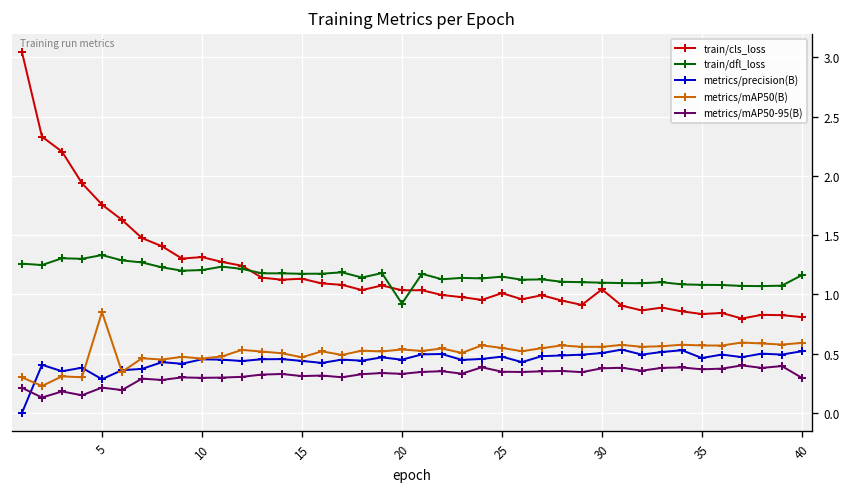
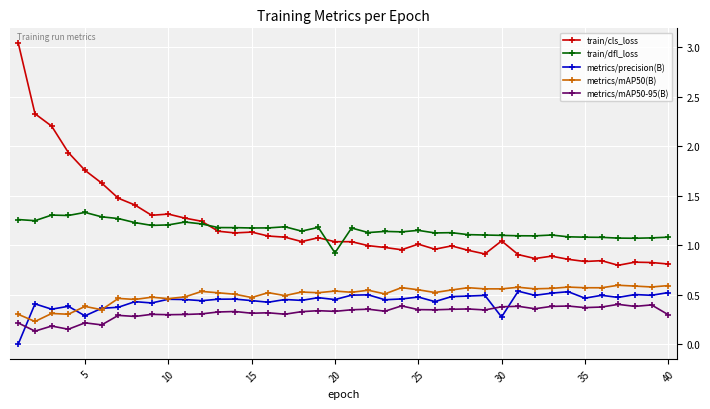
  {
    "train/cls_loss": {
      "5": 1.8,
      "10": 1.3,
      "15": 1.1,
      "20": 1.0,
      "25": 1.0,
      "30": 1.0,
      "35": 0.8,
      "40": 0.8
    },
    "train/dfl_loss": {
      "5": 1.3,
      "10": 1.2,
      "15": 1.2,
      "20": 0.9,
      "25": 1.2,
      "30": 1.1,
      "35": 1.1,
-     "40": 1.2
+     "40": 1.1
    },
    "metrics/precision(B)": {
      "5": 0.3,
      "15": 0.4,
      "20": 0.5,
      "25": 0.5,
-     "30": 0.5,
+     "30": 0.3,
      "35": 0.5,
      "40": 0.5
    },
    "metrics/mAP50(B)": {
-     "5": 0.9,
+     "5": 0.4,
      "15": 0.5,
      "20": 0.5,
      "25": 0.5,
      "30": 0.6,
      "35": 0.6,
      "40": 0.6
    },
    "metrics/mAP50-95(B)": {
      "5": 0.2,
      "10": 0.3,
      "15": 0.3,
      "20": 0.3,
      "25": 0.3,
      "30": 0.4,
      "35": 0.4,
      "40": 0.3
    }
  }
